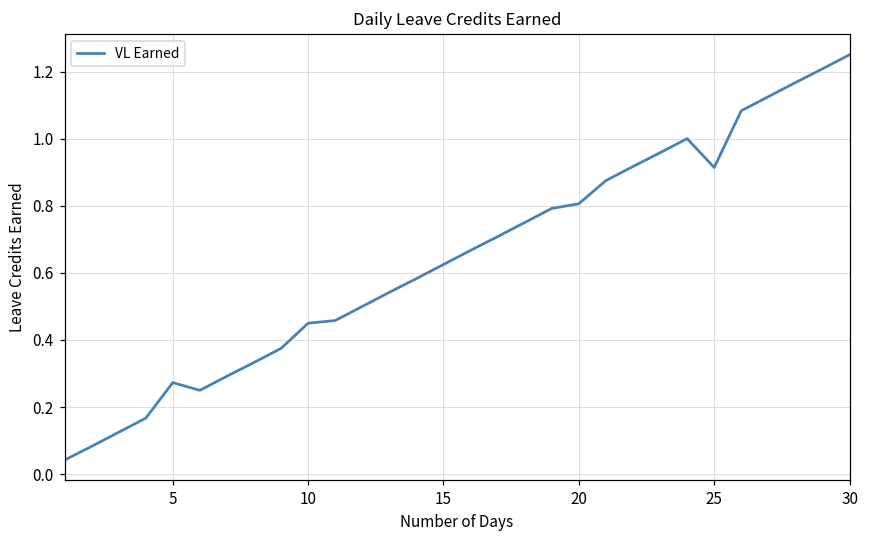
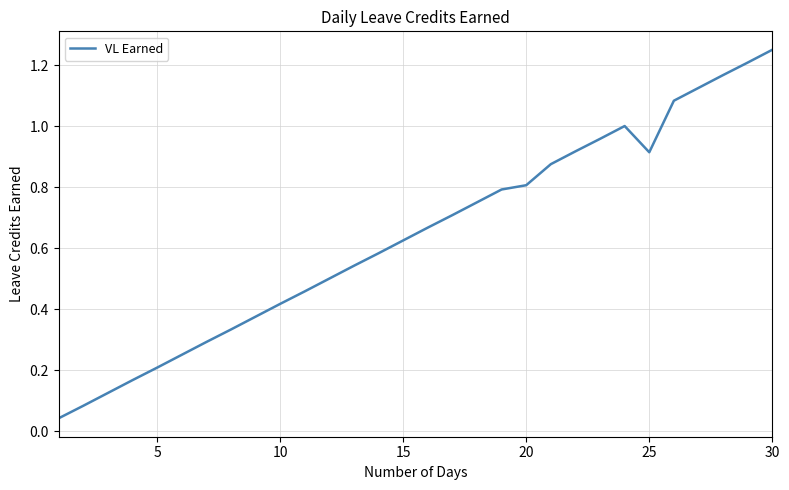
  {
-   "5": 0.27,
-   "10": 0.45,
+   "5": 0.21,
+   "10": 0.42,
    "15": 0.63,
    "20": 0.81,
    "25": 0.91,
    "30": 1.25
  }
